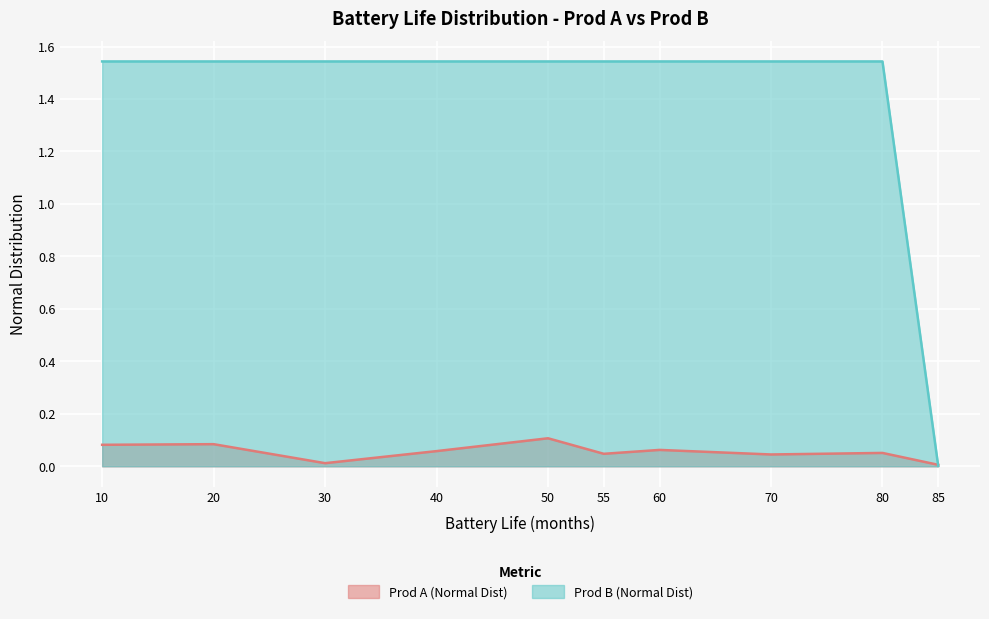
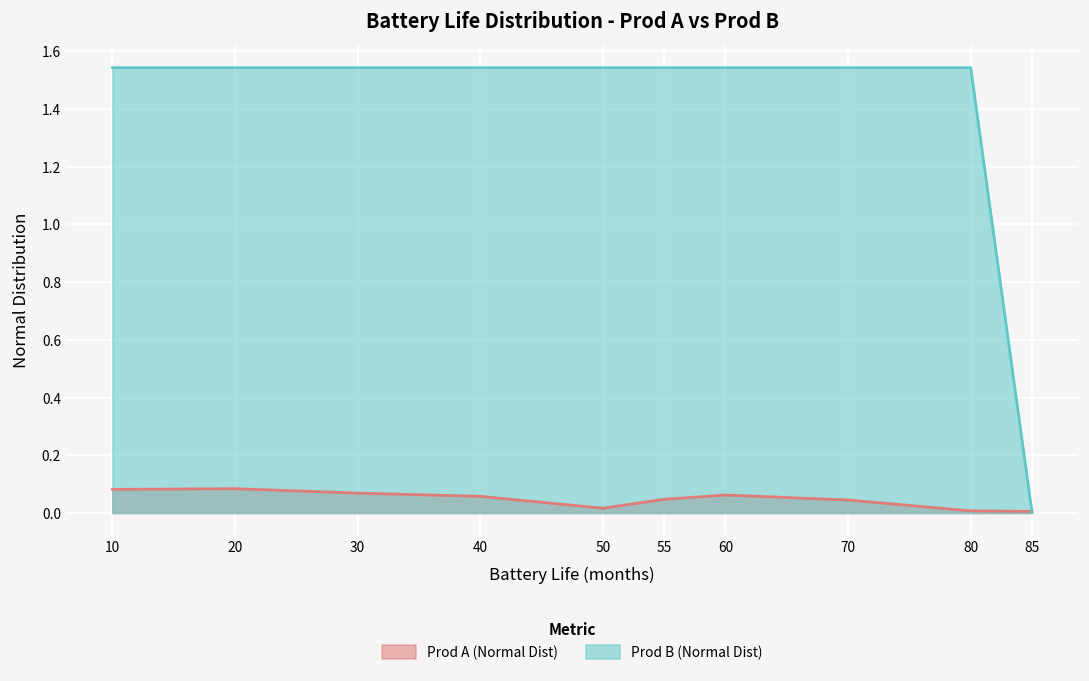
  {
    "Prod A (Normal Dist)": {
      "10": 0.08,
      "20": 0.08,
-     "30": 0.01,
+     "30": 0.07,
      "40": 0.06,
-     "50": 0.11,
+     "50": 0.02,
      "55": 0.05,
      "60": 0.06,
      "70": 0.05,
-     "80": 0.05
+     "80": 0.01
    },
    "Prod B (Normal Dist)": {
      "10": 1.54,
      "20": 1.54,
      "30": 1.54,
      "40": 1.54,
      "50": 1.54,
      "55": 1.54,
      "60": 1.54,
      "70": 1.54,
      "80": 1.54
    }
  }
